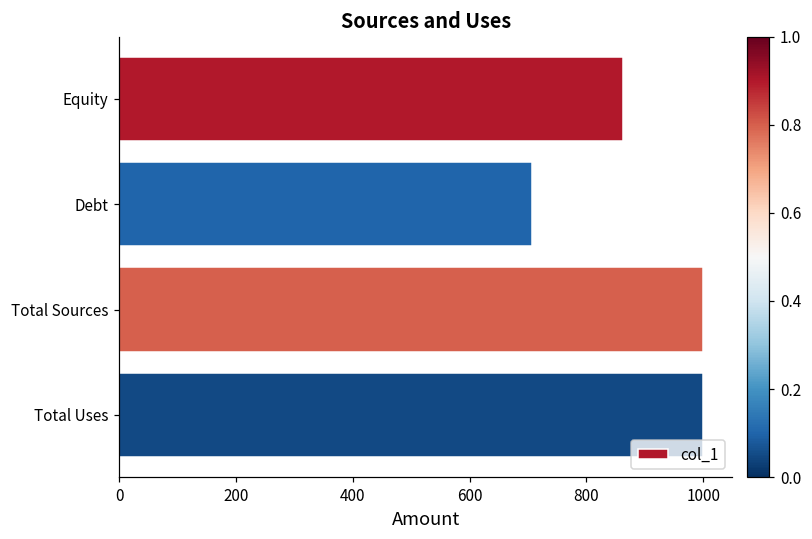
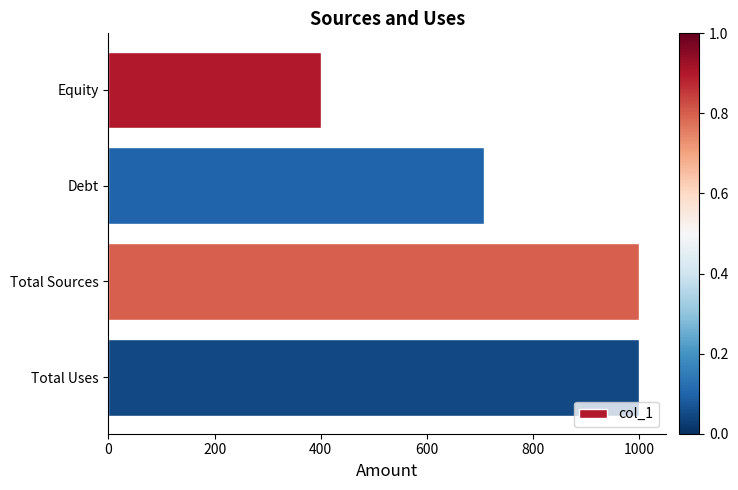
  {
-   "Equity": 860,
+   "Equity": 400,
    "Debt": 710,
    "Total Sources": 1000,
    "Total Uses": 1000
  }
